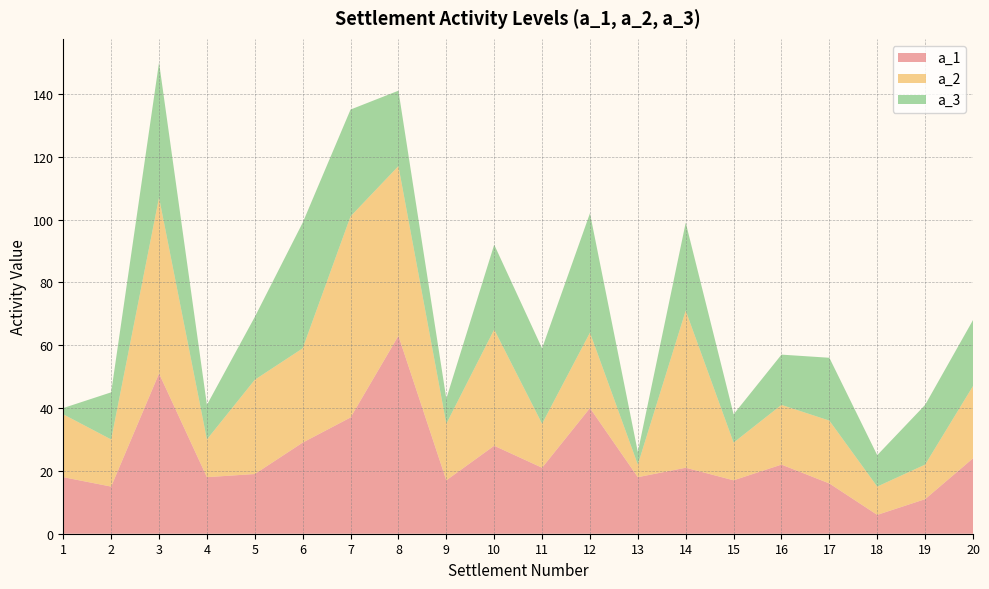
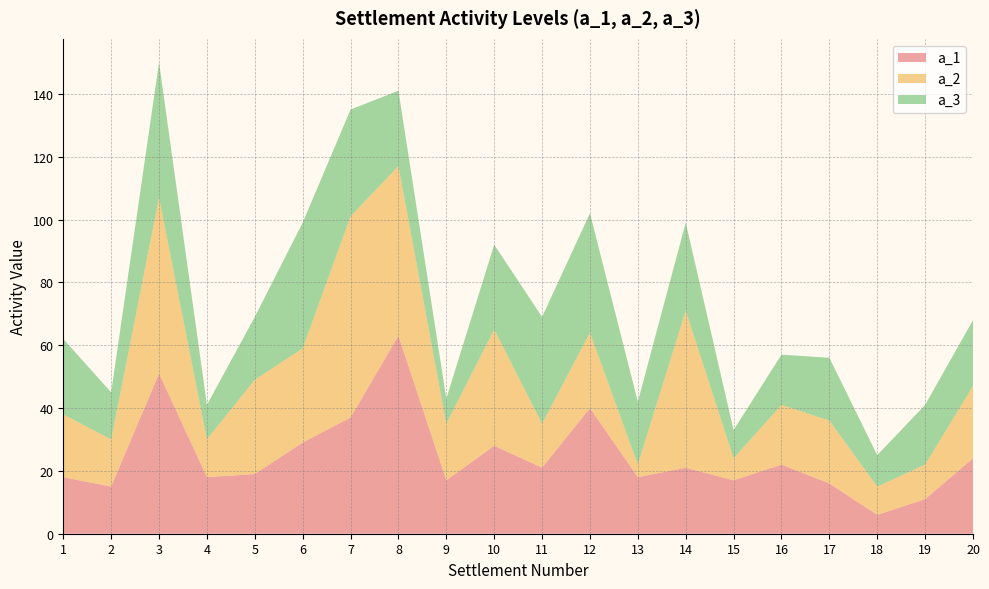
  {
    "a_1": {
      "1": 18,
      "2": 15,
      "3": 51,
      "4": 18,
      "5": 19,
      "6": 29,
      "7": 37,
      "8": 63,
      "9": 17,
      "10": 28,
      "11": 21,
      "12": 40,
      "13": 18,
      "14": 21,
      "15": 17,
      "16": 22,
      "17": 16,
      "18": 6,
      "19": 11,
      "20": 24
    },
    "a_2": {
      "1": 20,
      "2": 15,
      "3": 56,
      "4": 12,
      "5": 30,
      "6": 30,
      "7": 64,
      "8": 54,
      "9": 18,
      "10": 37,
      "11": 14,
      "12": 24,
      "13": 4,
      "14": 50,
-     "15": 12,
+     "15": 7,
      "16": 19,
      "17": 20,
      "18": 9,
      "19": 11,
      "20": 23
    },
    "a_3": {
-     "1": 2,
+     "1": 24,
      "2": 15,
      "3": 43,
      "4": 11,
      "5": 20,
      "6": 40,
      "7": 34,
      "8": 24,
      "9": 8,
      "10": 27,
-     "11": 24,
+     "11": 34,
      "12": 38,
-     "13": 4,
+     "13": 20,
      "14": 28,
      "15": 9,
      "16": 16,
      "17": 20,
      "18": 10,
      "19": 19,
      "20": 21
    }
  }
